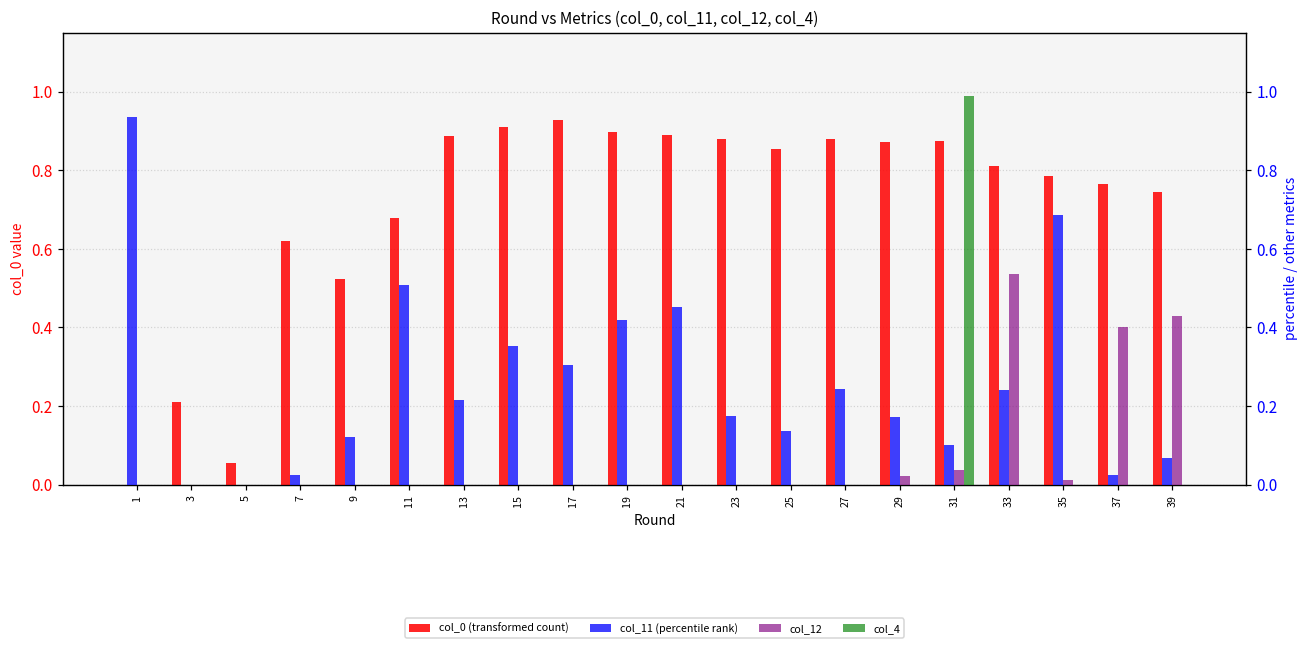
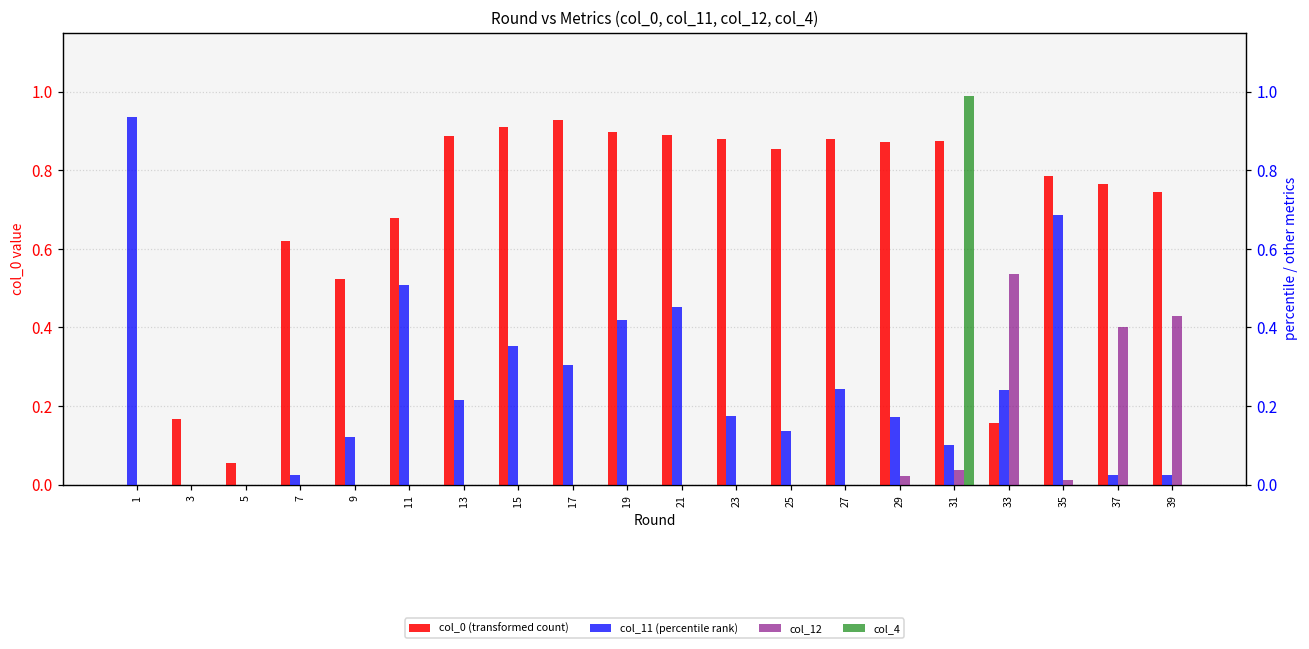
  {
    "col_0 (transformed count)": {
      "1": 0.00,
-     "3": 0.21,
+     "3": 0.17,
      "5": 0.06,
      "7": 0.62,
      "9": 0.52,
      "11": 0.68,
      "13": 0.89,
      "15": 0.91,
      "17": 0.93,
      "19": 0.90,
      "21": 0.89,
      "23": 0.88,
      "25": 0.85,
      "27": 0.88,
      "29": 0.87,
      "31": 0.87,
-     "33": 0.81,
+     "33": 0.16,
      "35": 0.79,
      "37": 0.76,
      "39": 0.75
    },
    "col_11 (percentile rank)": {
      "1": 0.93,
      "3": 0.00,
      "5": 0.00,
      "7": 0.03,
      "9": 0.12,
      "11": 0.51,
      "13": 0.21,
      "15": 0.35,
      "17": 0.31,
      "19": 0.42,
      "21": 0.45,
      "23": 0.18,
      "25": 0.14,
      "27": 0.24,
      "29": 0.17,
      "31": 0.10,
      "33": 0.24,
      "35": 0.69,
      "37": 0.02,
-     "39": 0.07
+     "39": 0.03
    },
    "col_12": {
      "1": 0.00,
      "3": 0.00,
      "5": 0.00,
      "7": 0.00,
      "9": 0.00,
      "11": 0.00,
      "13": 0.00,
      "15": 0.00,
      "17": 0.00,
      "19": 0.00,
      "21": 0.00,
      "23": 0.00,
      "25": 0.00,
      "27": 0.00,
      "29": 0.02,
      "31": 0.04,
      "33": 0.54,
      "35": 0.01,
      "37": 0.40,
      "39": 0.43
    },
    "col_4": {
      "1": 0.00,
      "3": 0.00,
      "5": 0.00,
      "7": 0.00,
      "9": 0.00,
      "11": 0.00,
      "13": 0.00,
      "15": 0.00,
      "17": 0.00,
      "19": 0.00,
      "21": 0.00,
      "23": 0.00,
      "25": 0.00,
      "27": 0.00,
      "29": 0.00,
      "31": 0.99,
      "33": 0.00,
      "35": 0.00,
      "37": 0.00,
      "39": 0.00
    }
  }
